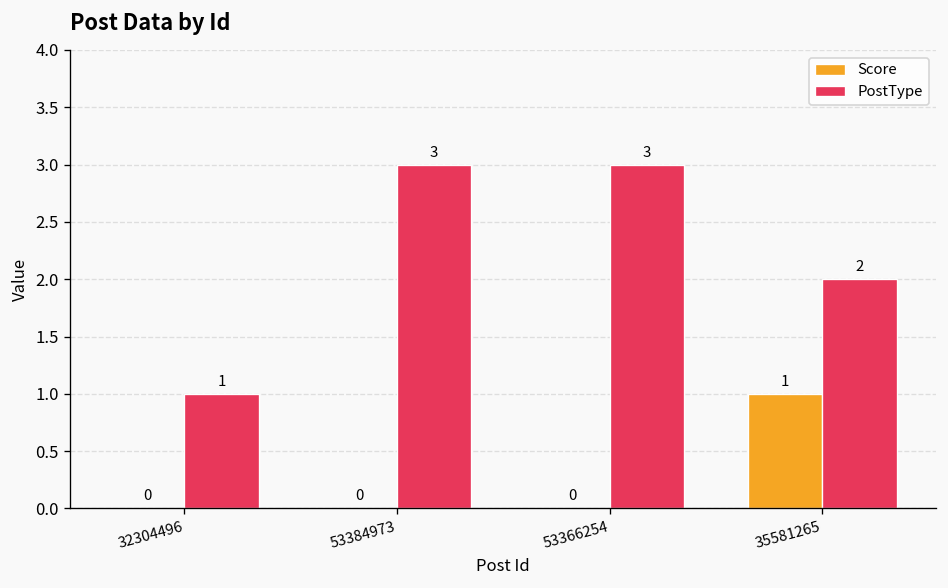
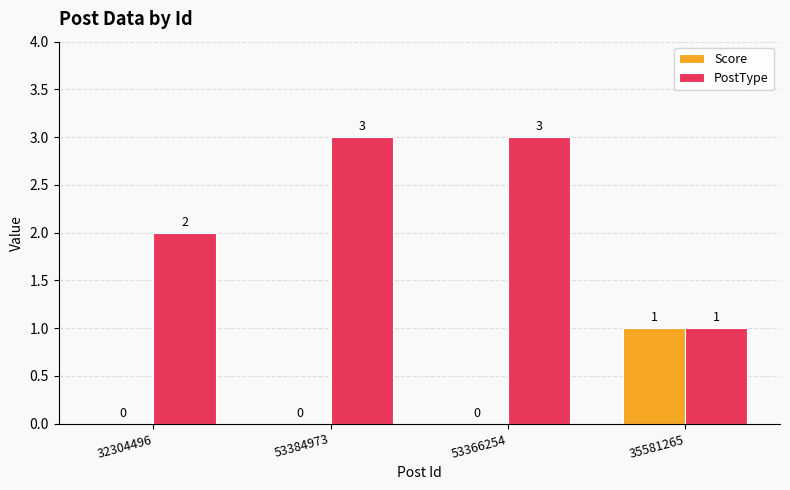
  {
    "Score": {
      "32304496": 0,
      "53384973": 0,
      "53366254": 0,
      "35581265": 1
    },
    "PostType": {
-     "32304496": 1,
+     "32304496": 2,
      "53384973": 3,
      "53366254": 3,
-     "35581265": 2
+     "35581265": 1
    }
  }
